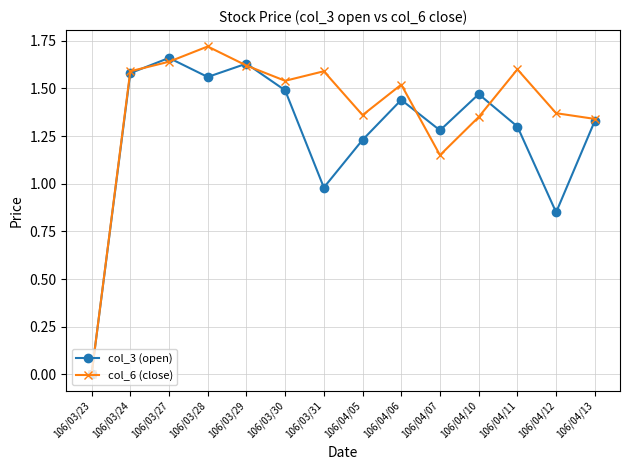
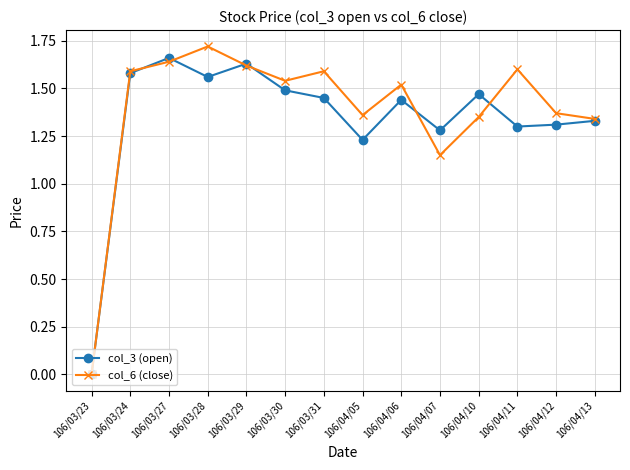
  {
    "col_3 (open)": {
      "106/03/27": 1.66,
      "106/03/28": 1.56,
      "106/03/30": 1.49,
-     "106/03/31": 0.98,
+     "106/03/31": 1.45,
      "106/04/05": 1.23,
      "106/04/06": 1.44,
      "106/04/07": 1.28,
      "106/04/10": 1.47,
      "106/04/11": 1.30,
-     "106/04/12": 0.85
+     "106/04/12": 1.31
    },
    "col_6 (close)": {
      "106/03/27": 1.64,
      "106/03/28": 1.72,
      "106/03/30": 1.54,
      "106/03/31": 1.59,
      "106/04/05": 1.36,
      "106/04/06": 1.52,
      "106/04/07": 1.15,
      "106/04/10": 1.35,
      "106/04/11": 1.60,
      "106/04/12": 1.37
    }
  }
